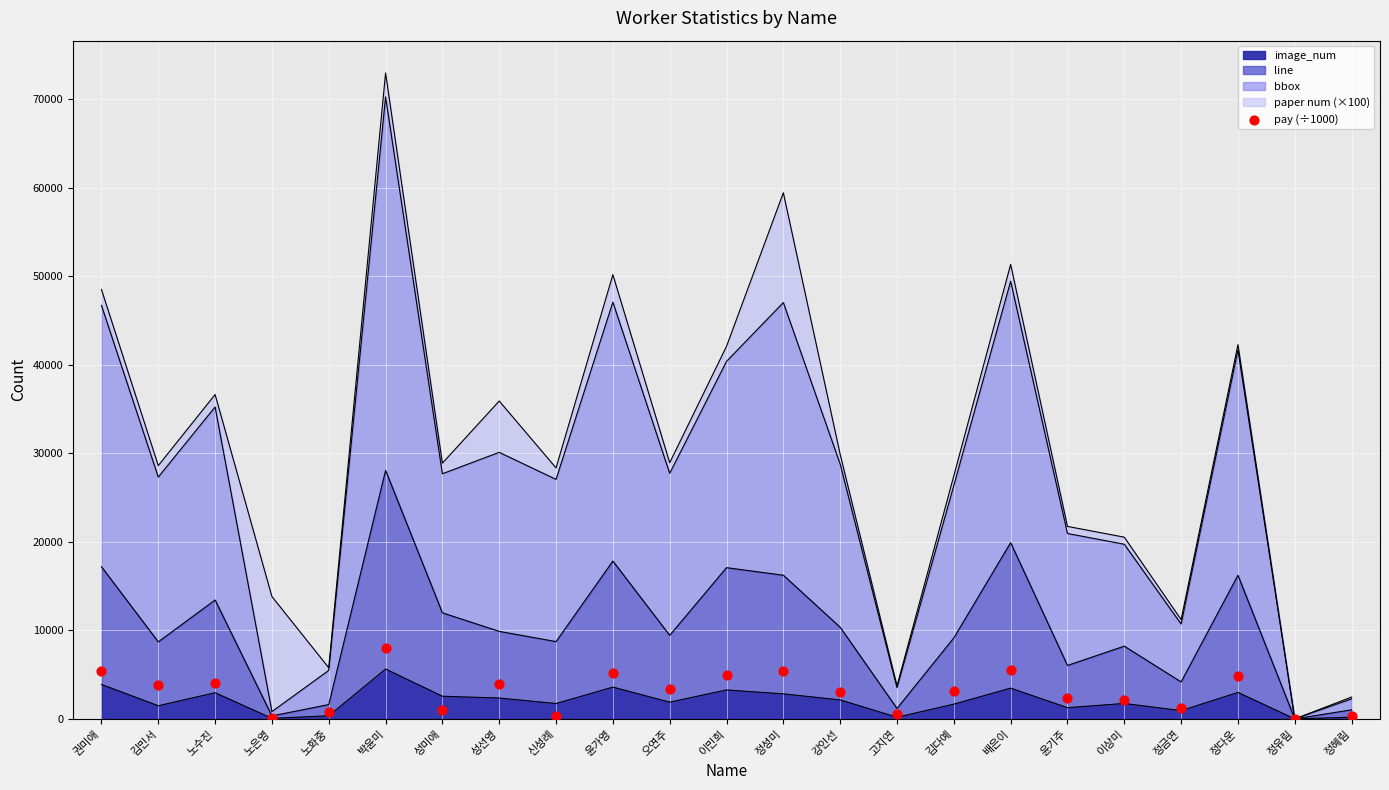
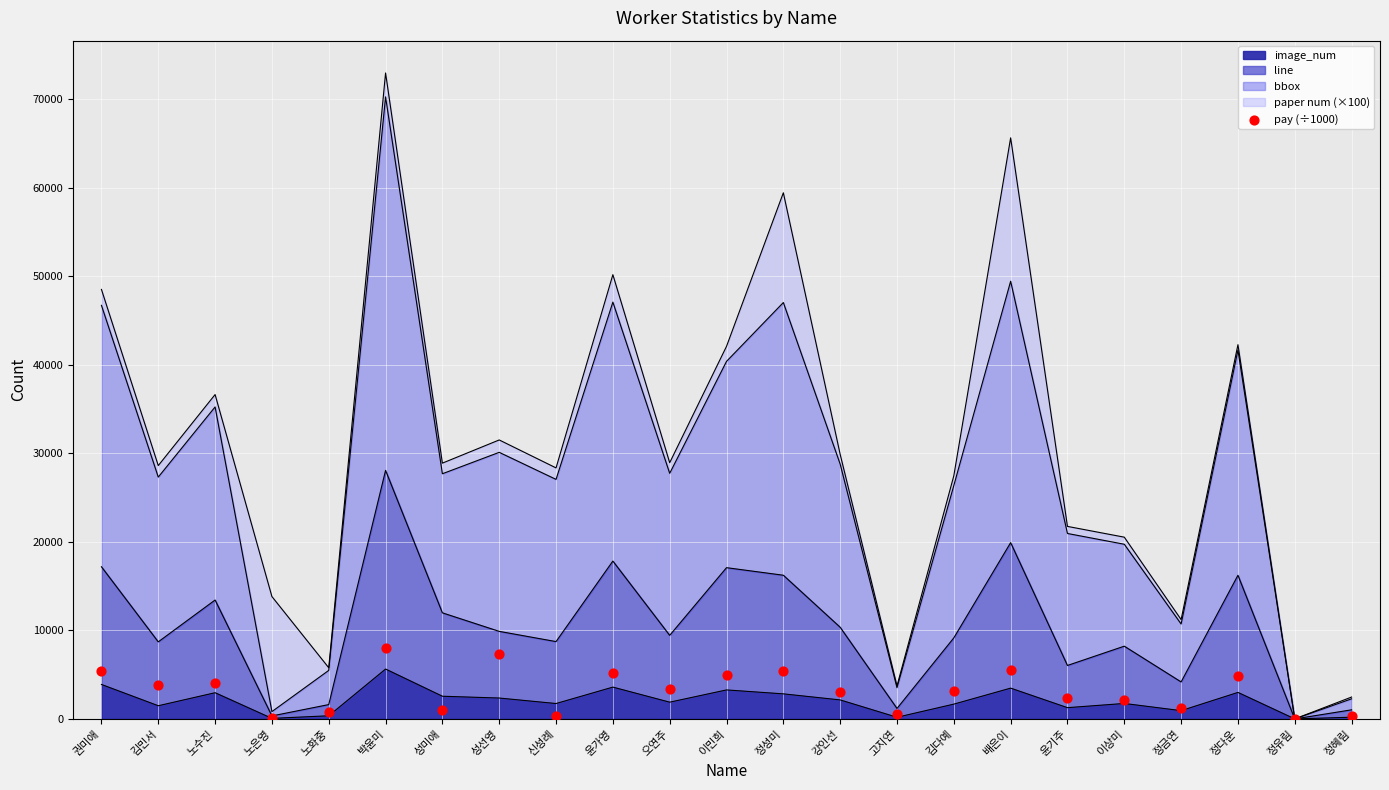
  {
    "paper num (×100)": {
      "권미애": 2000,
      "김민서": 1000,
      "노수진": 1000,
      "노은영": 13000,
      "노화중": 0,
      "박윤미": 3000,
      "성미애": 1000,
-     "성선영": 6000,
+     "성선영": 1000,
      "신성례": 1000,
      "윤가영": 3000,
      "오연주": 1000,
      "이민희": 2000,
      "정성미": 12000,
      "강인선": 1000,
      "김다예": 1000,
-     "배은이": 2000,
+     "배은이": 16000,
      "윤기주": 1000,
      "이상미": 1000,
      "정금연": 1000,
      "정다운": 1000
    },
    "pay (÷1000)": {
-     "성선영": 4000
+     "성선영": 7000
    }
  }
